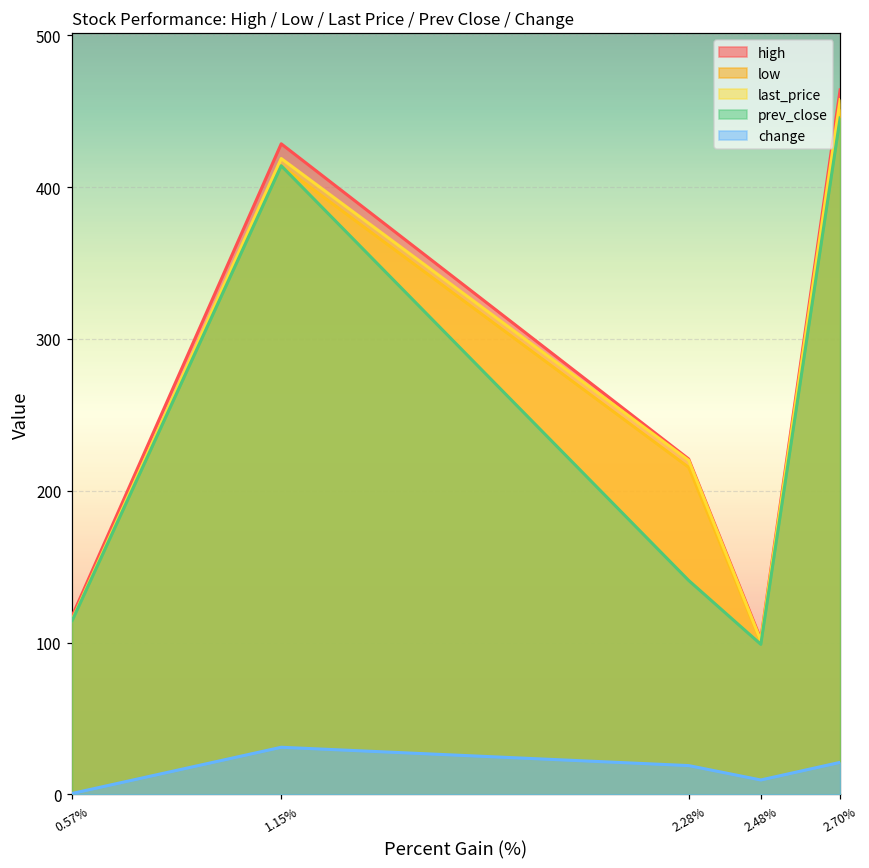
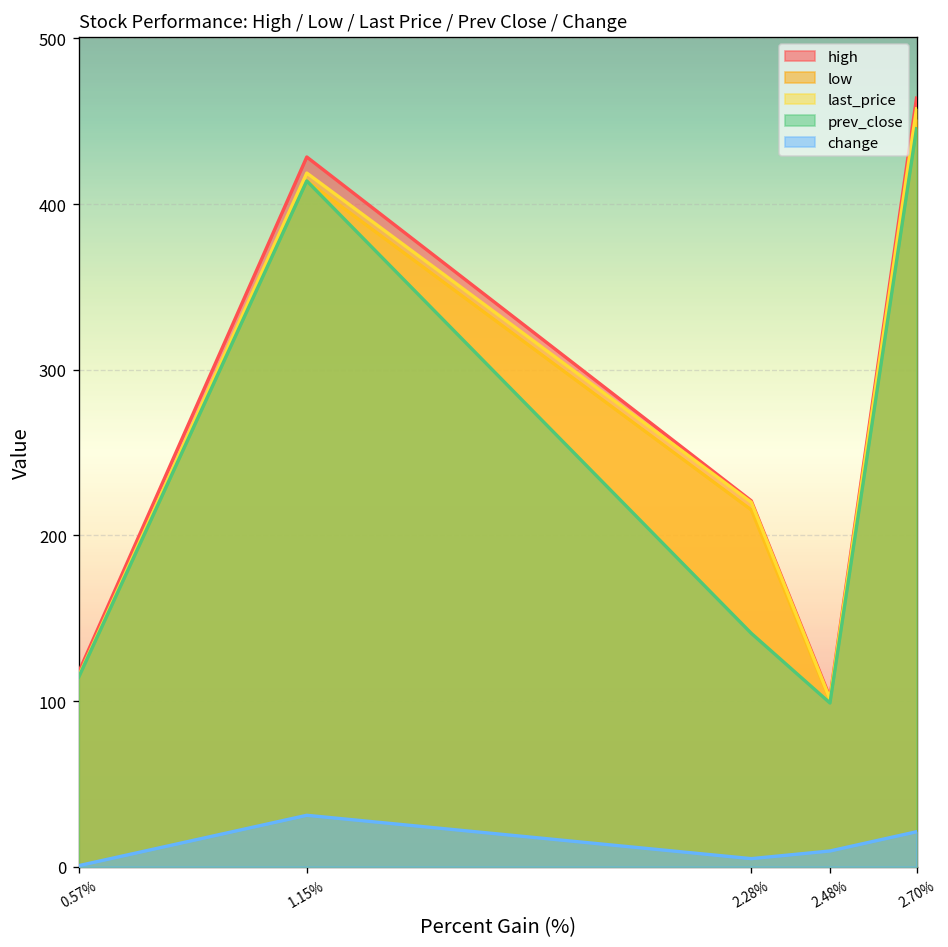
  {
    "high": {
      "0.57%": 117,
      "1.15%": 428,
      "2.70%": 464
    },
    "prev_close": {
      "2.28%": 141,
      "2.70%": 446
    },
    "change": {
      "0.57%": 1,
      "1.15%": 31,
-     "2.28%": 19,
+     "2.28%": 5,
      "2.48%": 10,
      "2.70%": 21
    }
  }
